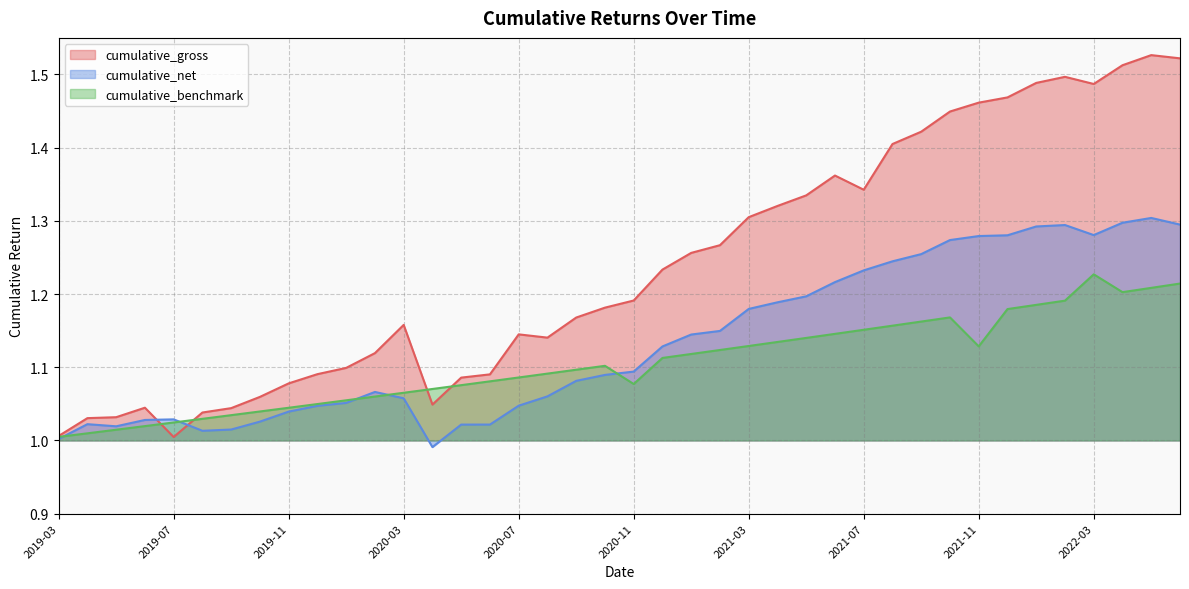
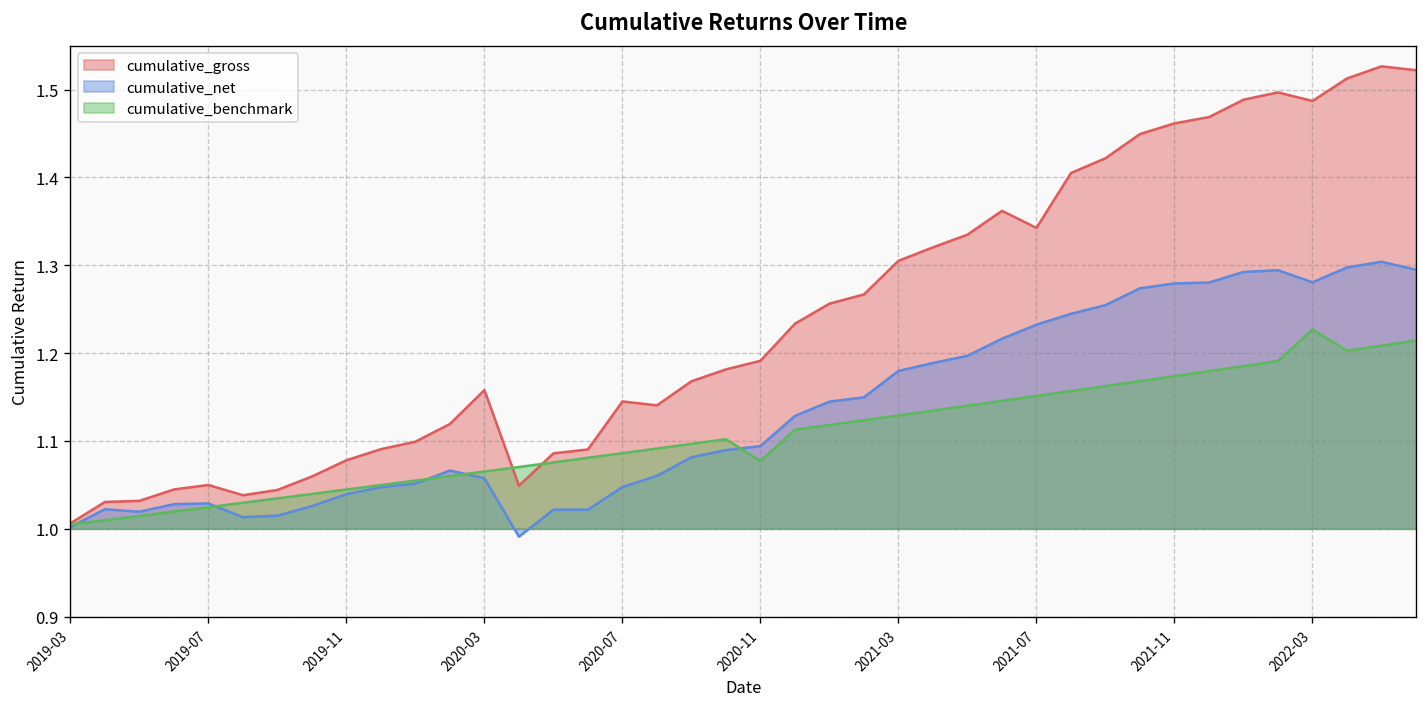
  {
    "cumulative_gross": {
-     "2019-07": 1.00,
+     "2019-07": 1.05,
      "2019-11": 1.08,
      "2020-03": 1.16,
      "2020-07": 1.14,
      "2020-11": 1.19,
      "2021-03": 1.31,
      "2021-07": 1.34,
      "2021-11": 1.46,
      "2022-03": 1.49
    },
    "cumulative_benchmark": {
      "2019-07": 1.02,
      "2019-11": 1.04,
      "2020-03": 1.07,
      "2020-07": 1.09,
      "2020-11": 1.08,
      "2021-03": 1.13,
      "2021-07": 1.15,
-     "2021-11": 1.13,
+     "2021-11": 1.17,
      "2022-03": 1.23
    }
  }
